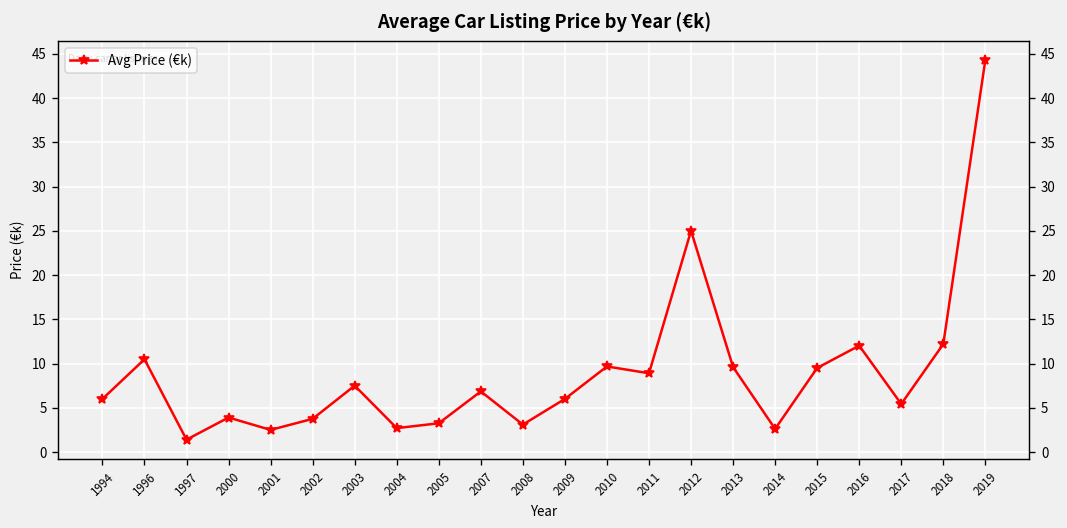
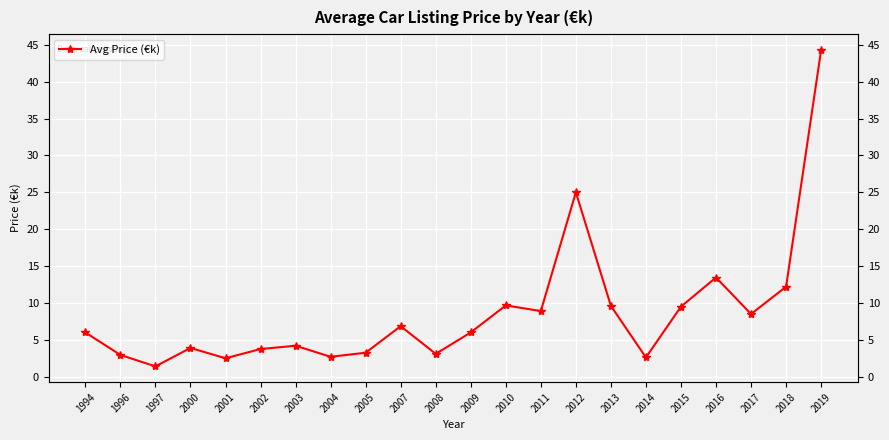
  {
    "1994": 6,
-   "1996": 10,
+   "1996": 3,
    "1997": 1,
    "2000": 4,
    "2001": 3,
    "2002": 4,
-   "2003": 8,
+   "2003": 4,
    "2004": 3,
    "2005": 3,
    "2007": 7,
    "2008": 3,
    "2009": 6,
    "2010": 10,
    "2011": 9,
    "2012": 25,
    "2013": 10,
    "2014": 3,
    "2015": 10,
-   "2016": 12,
-   "2017": 5,
+   "2016": 13,
+   "2017": 8,
    "2018": 12,
    "2019": 44
  }
